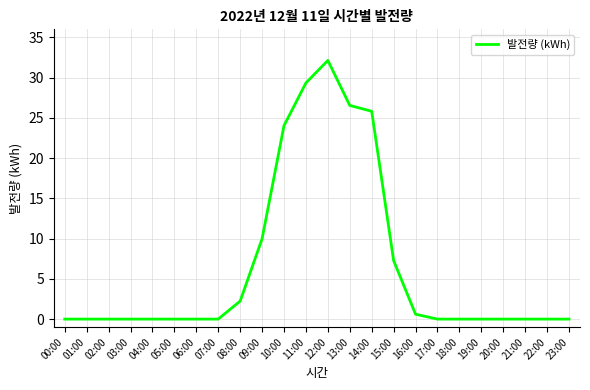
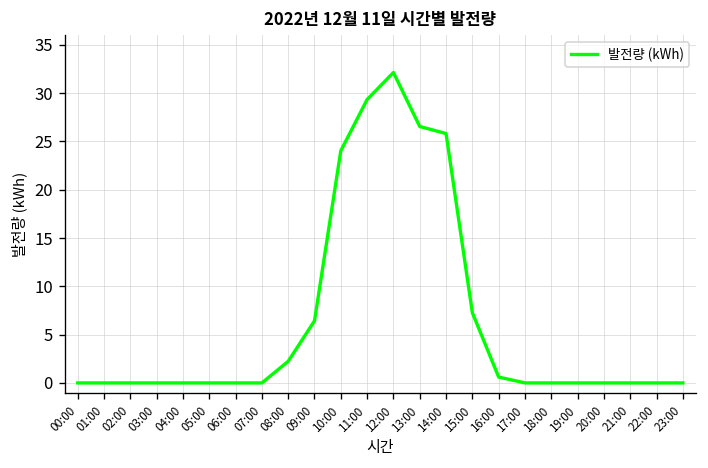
  {
    "00:00": 0,
    "01:00": 0,
    "02:00": 0,
    "03:00": 0,
    "04:00": 0,
    "05:00": 0,
    "06:00": 0,
    "07:00": 0,
    "08:00": 2,
-   "09:00": 10,
+   "09:00": 6,
    "10:00": 24,
    "11:00": 29,
    "12:00": 32,
    "13:00": 27,
    "14:00": 26,
    "15:00": 7,
    "16:00": 1,
    "17:00": 0,
    "18:00": 0,
    "19:00": 0,
    "20:00": 0,
    "21:00": 0,
    "22:00": 0,
    "23:00": 0
  }
